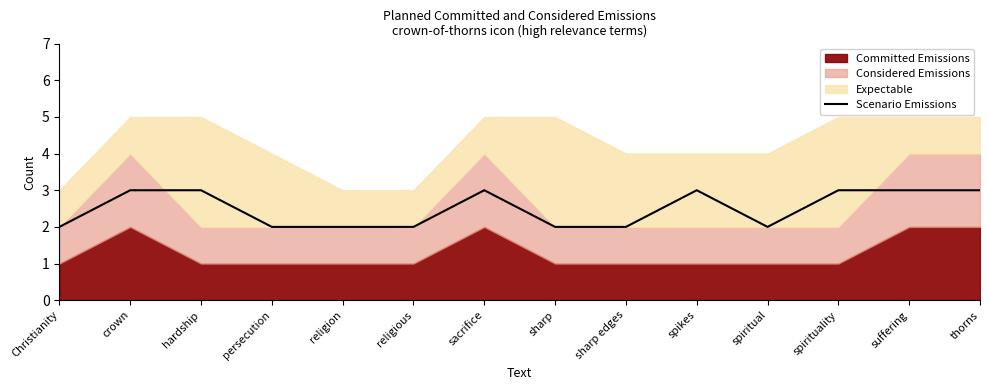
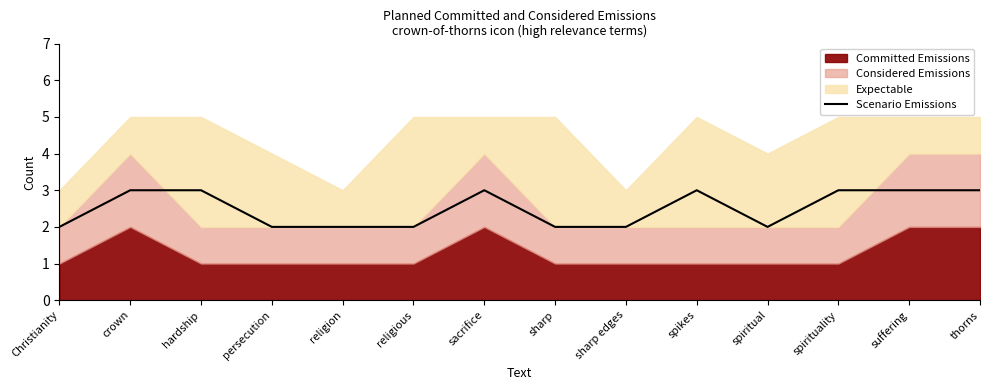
  {
    "Committed Emissions": {
      "Christianity": 1,
      "crown": 2,
      "hardship": 1,
      "persecution": 1,
      "religion": 1,
      "religious": 1,
      "sacrifice": 2,
      "sharp": 1,
      "sharp edges": 1,
      "spikes": 1,
      "spiritual": 1,
      "spirituality": 1,
      "suffering": 2,
      "thorns": 2
    },
    "Scenario Emissions": {
      "crown": 3,
      "hardship": 3,
      "sacrifice": 3,
      "spikes": 3,
      "spirituality": 3,
      "suffering": 3,
      "thorns": 3
    },
    "Considered Emissions": {
      "crown": 2,
      "hardship": 1,
      "sacrifice": 2,
      "spikes": 1,
      "spirituality": 1,
      "suffering": 2,
      "thorns": 2
    },
    "Expectable": {
      "Christianity": 1,
      "crown": 1,
      "hardship": 3,
      "persecution": 2,
      "religion": 1,
-     "religious": 1,
+     "religious": 3,
      "sacrifice": 1,
      "sharp": 3,
-     "sharp edges": 2,
-     "spikes": 2,
+     "sharp edges": 1,
+     "spikes": 3,
      "spiritual": 2,
      "spirituality": 3,
      "suffering": 1,
      "thorns": 1
    }
  }
